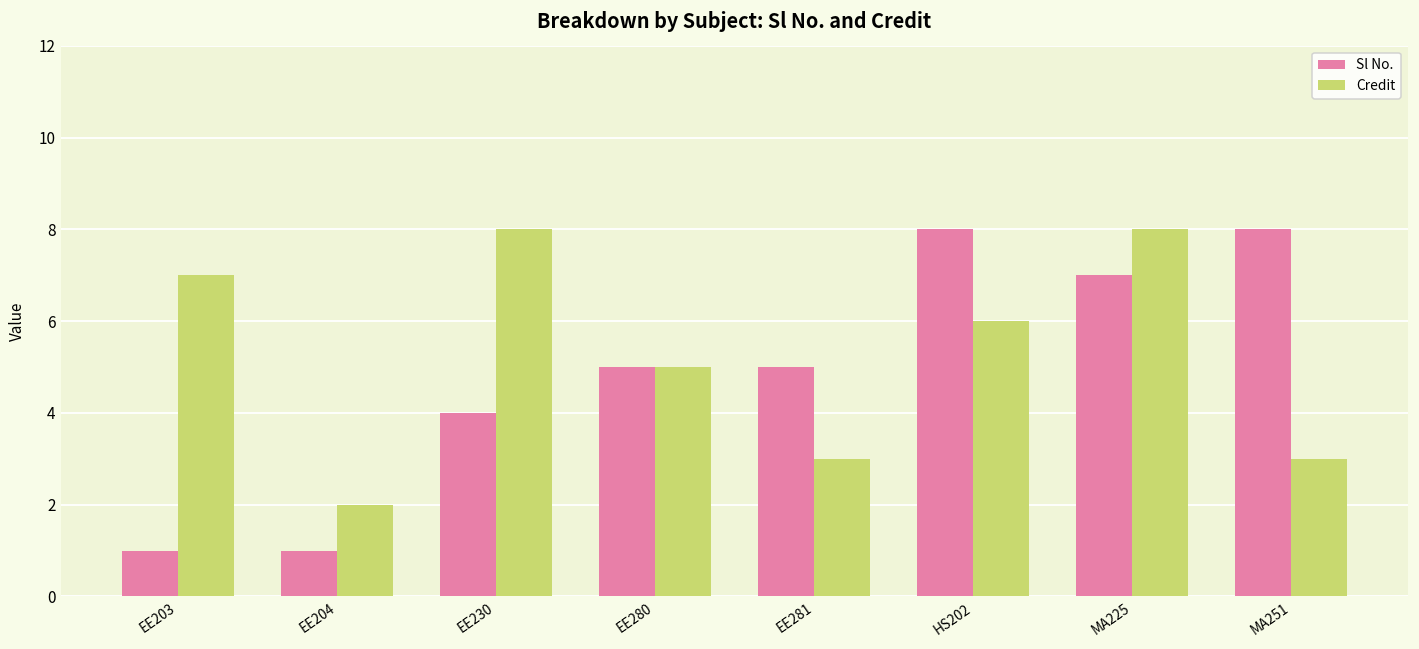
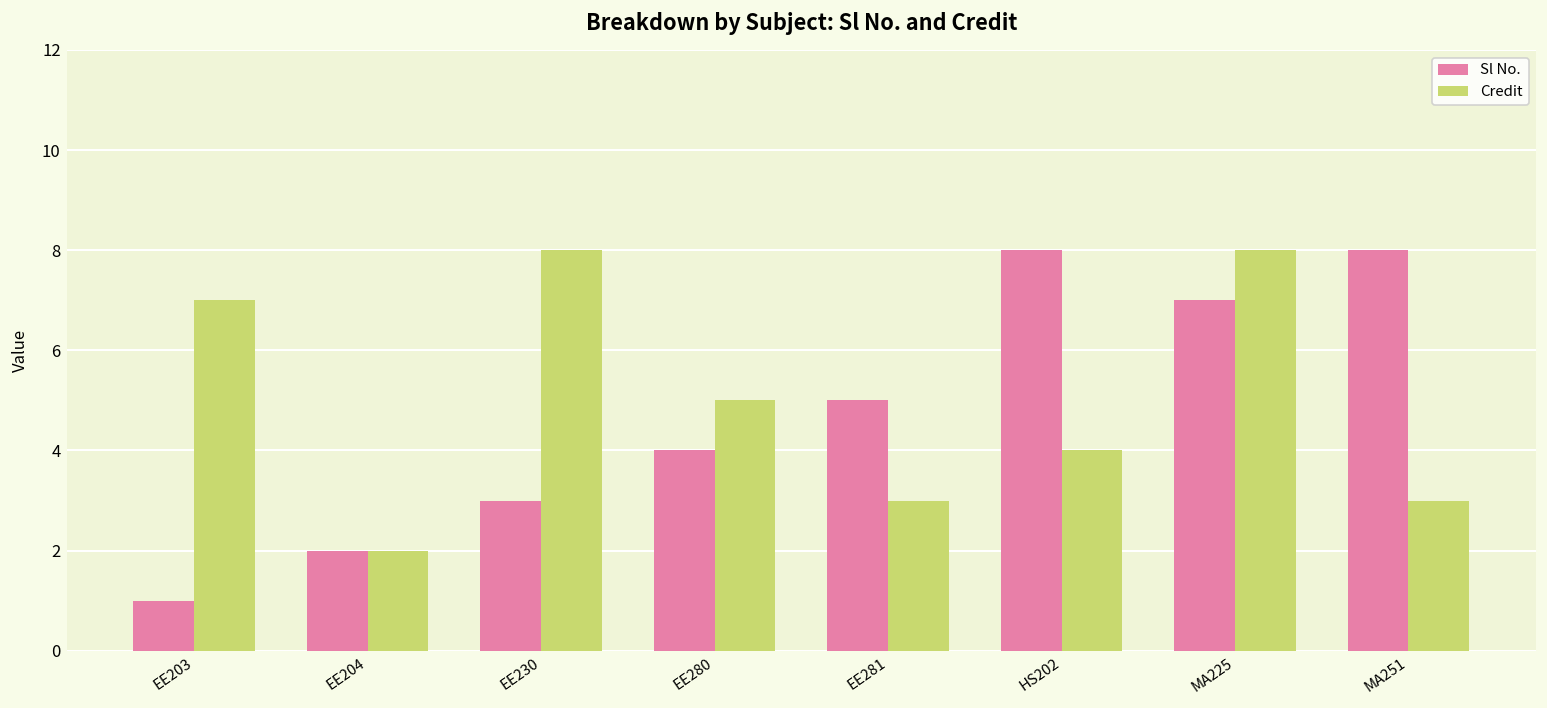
  {
    "Sl No.": {
      "EE203": 1,
-     "EE204": 1,
-     "EE230": 4,
-     "EE280": 5,
+     "EE204": 2,
+     "EE230": 3,
+     "EE280": 4,
      "EE281": 5,
      "HS202": 8,
      "MA225": 7,
      "MA251": 8
    },
    "Credit": {
      "EE203": 7,
      "EE204": 2,
      "EE230": 8,
      "EE280": 5,
      "EE281": 3,
-     "HS202": 6,
+     "HS202": 4,
      "MA225": 8,
      "MA251": 3
    }
  }
